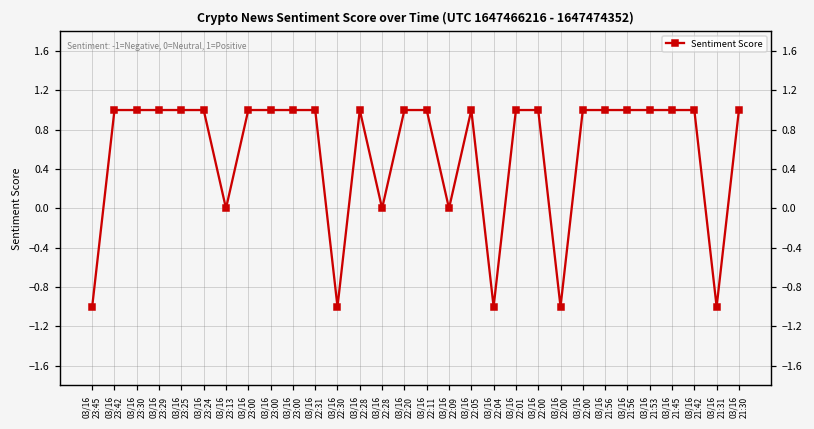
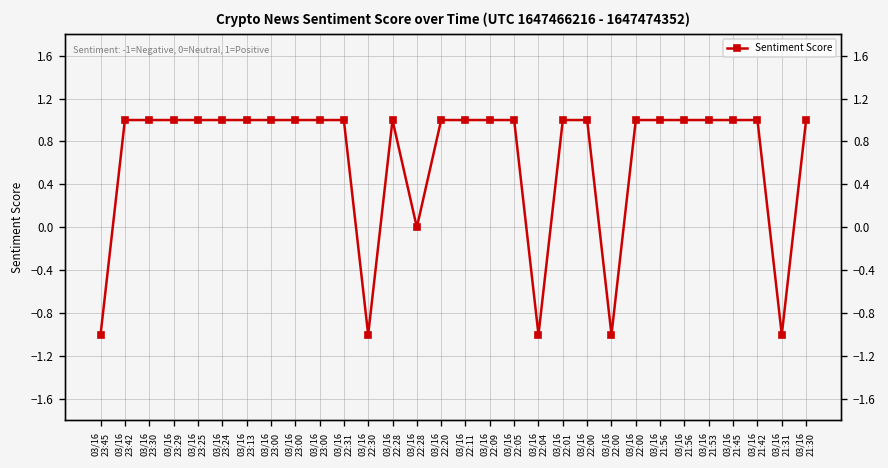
  {
    "03/16 23:45": -1,
    "03/16 23:42": 1,
    "03/16 23:30": 1,
    "03/16 23:29": 1,
    "03/16 23:25": 1,
    "03/16 23:24": 1,
-   "03/16 23:13": 0,
+   "03/16 23:13": 1,
    "03/16 22:31": 1,
    "03/16 22:30": -1,
    "03/16 22:20": 1,
    "03/16 22:11": 1,
-   "03/16 22:09": 0,
+   "03/16 22:09": 1,
    "03/16 22:05": 1,
    "03/16 22:04": -1,
    "03/16 22:01": 1,
    "03/16 21:53": 1,
    "03/16 21:45": 1,
    "03/16 21:42": 1,
    "03/16 21:31": -1,
    "03/16 21:30": 1
  }
